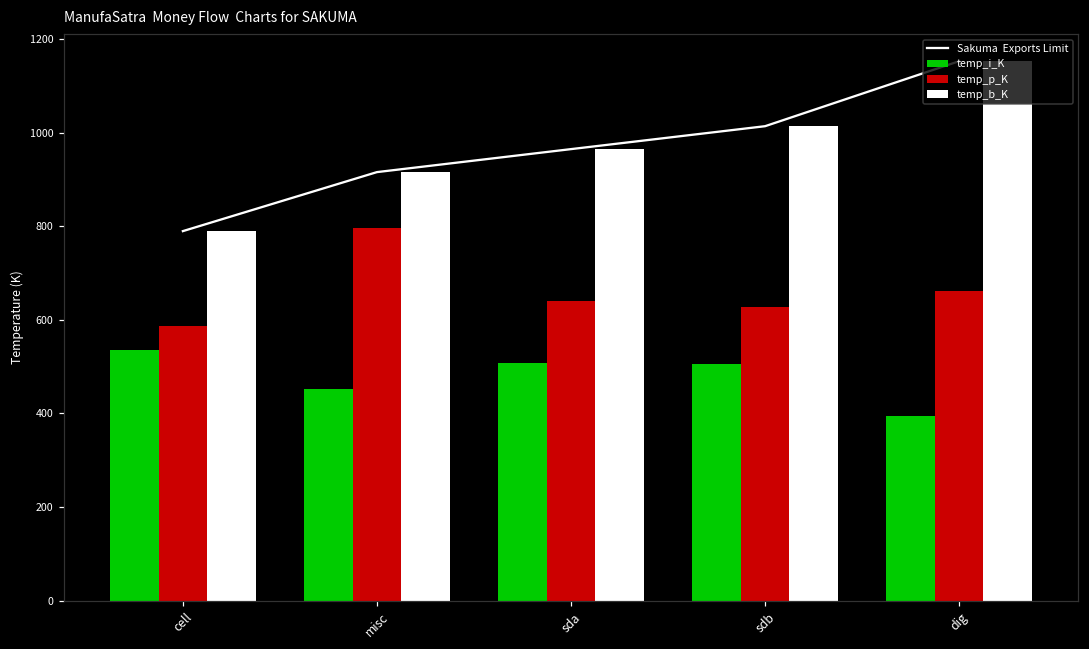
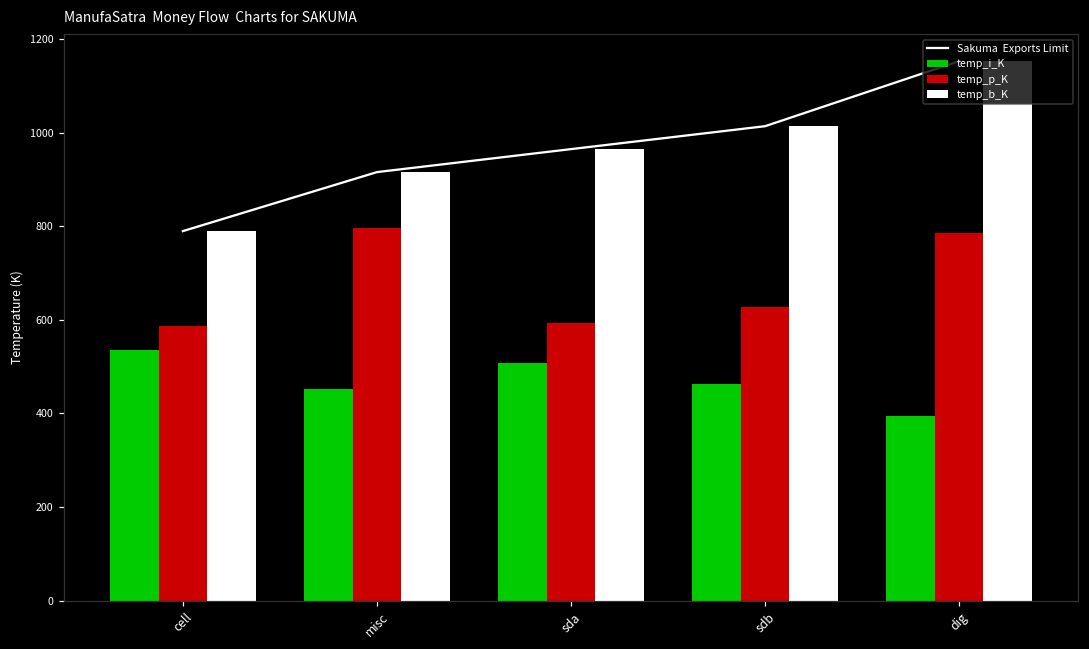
  {
    "temp_i_K": {
      "cell": 540,
      "misc": 450,
      "sda": 510,
-     "sdb": 510,
+     "sdb": 460,
      "dig": 390
    },
    "temp_p_K": {
      "cell": 590,
      "misc": 800,
-     "sda": 640,
+     "sda": 590,
      "sdb": 630,
-     "dig": 660
+     "dig": 790
    }
  }
